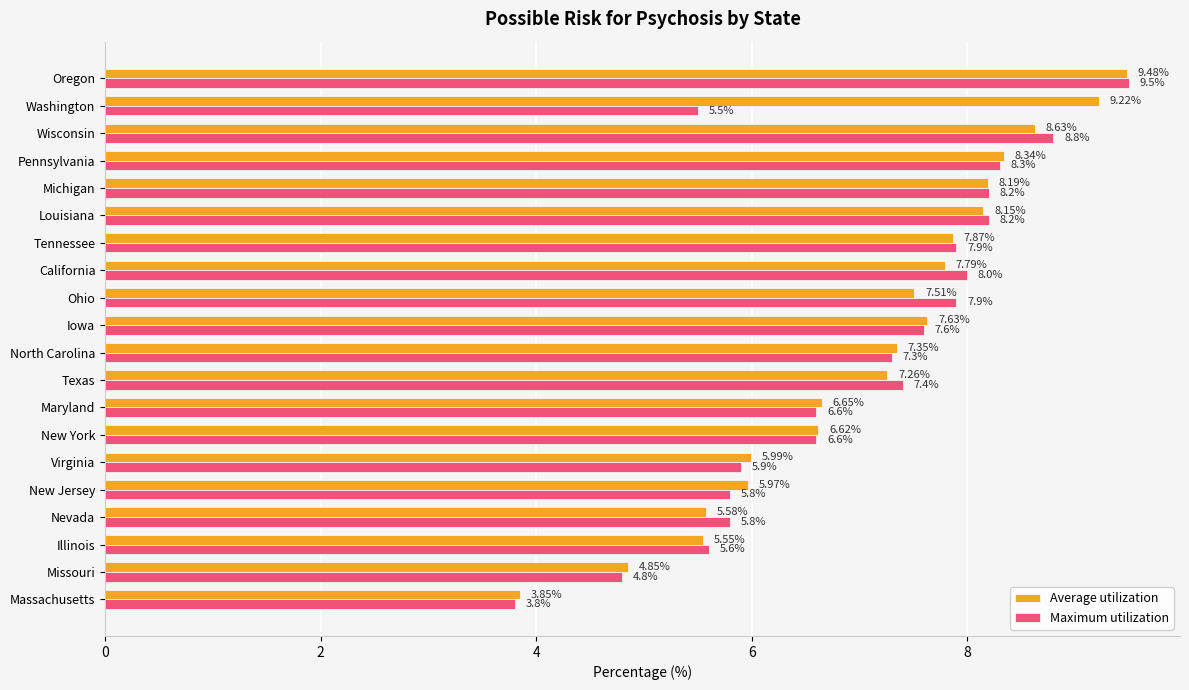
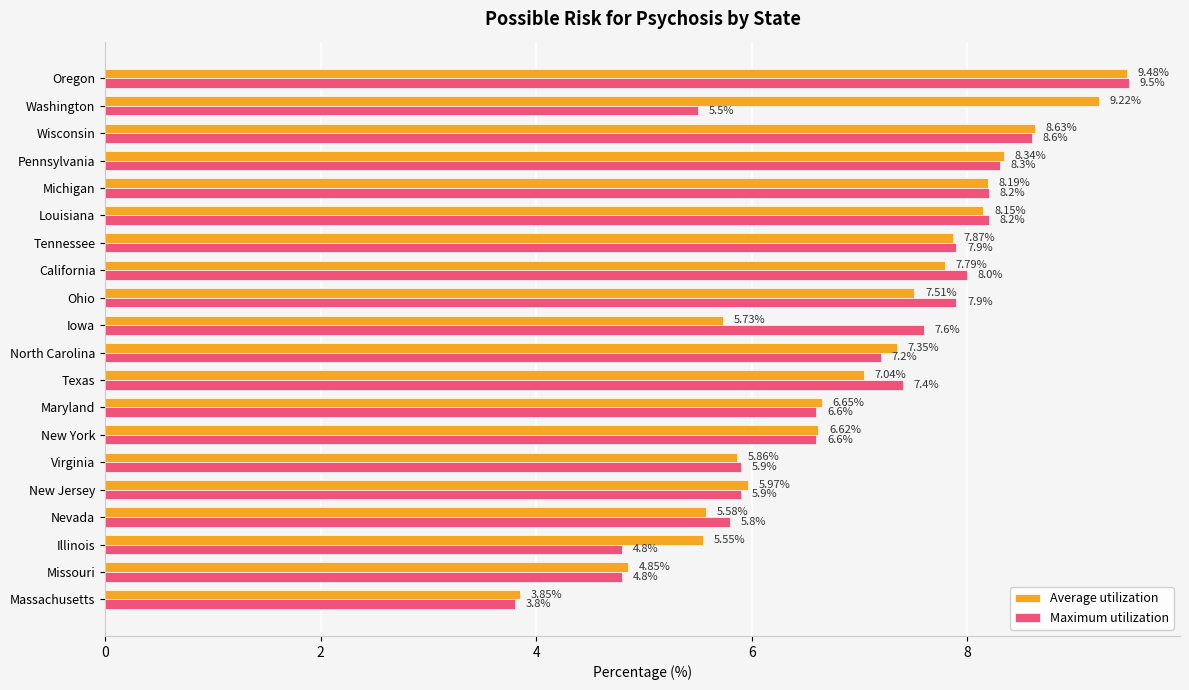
  {
    "Average utilization": {
      "Oregon": "9.48%",
      "Washington": "9.22%",
      "Wisconsin": "8.6%",
      "Pennsylvania": "8.3%",
      "Michigan": "8.19%",
      "Louisiana": "8.15%",
      "Tennessee": "7.87%",
      "California": "7.79%",
      "Ohio": "7.51%",
-     "Iowa": "7.63%",
+     "Iowa": "5.73%",
      "North Carolina": "7.35%",
-     "Texas": "7.26%",
+     "Texas": "7.04%",
      "Maryland": "6.6%",
      "New York": "6.6%",
-     "Virginia": "5.99%",
+     "Virginia": "5.86%",
      "New Jersey": "5.97%",
      "Nevada": "5.58%",
      "Illinois": "5.55%",
      "Missouri": "4.8%",
      "Massachusetts": "3.8%"
    },
    "Maximum utilization": {
      "Oregon": "9.5%",
      "Washington": "5.5%",
-     "Wisconsin": "8.8%",
+     "Wisconsin": "8.6%",
      "Michigan": "8.2%",
      "Louisiana": "8.2%",
      "Tennessee": "7.9%",
      "California": "8.0%",
      "Ohio": "7.9%",
      "Iowa": "7.6%",
-     "North Carolina": "7.3%",
+     "North Carolina": "7.2%",
      "Texas": "7.4%",
      "Virginia": "5.9%",
-     "New Jersey": "5.8%",
+     "New Jersey": "5.9%",
      "Nevada": "5.8%",
-     "Illinois": "5.6%"
+     "Illinois": "4.8%"
    }
  }
